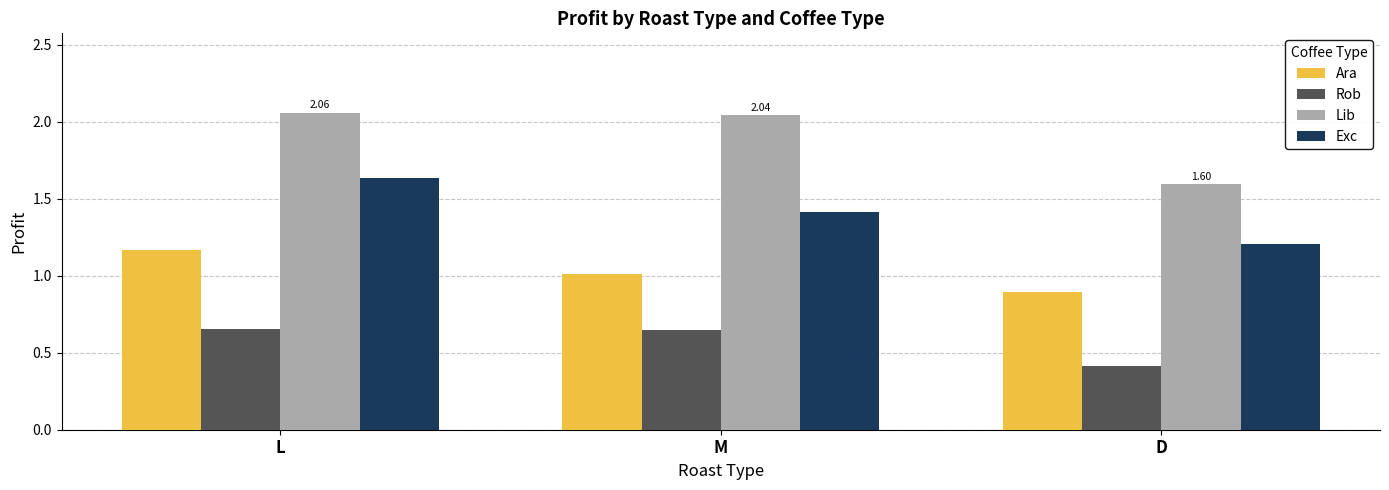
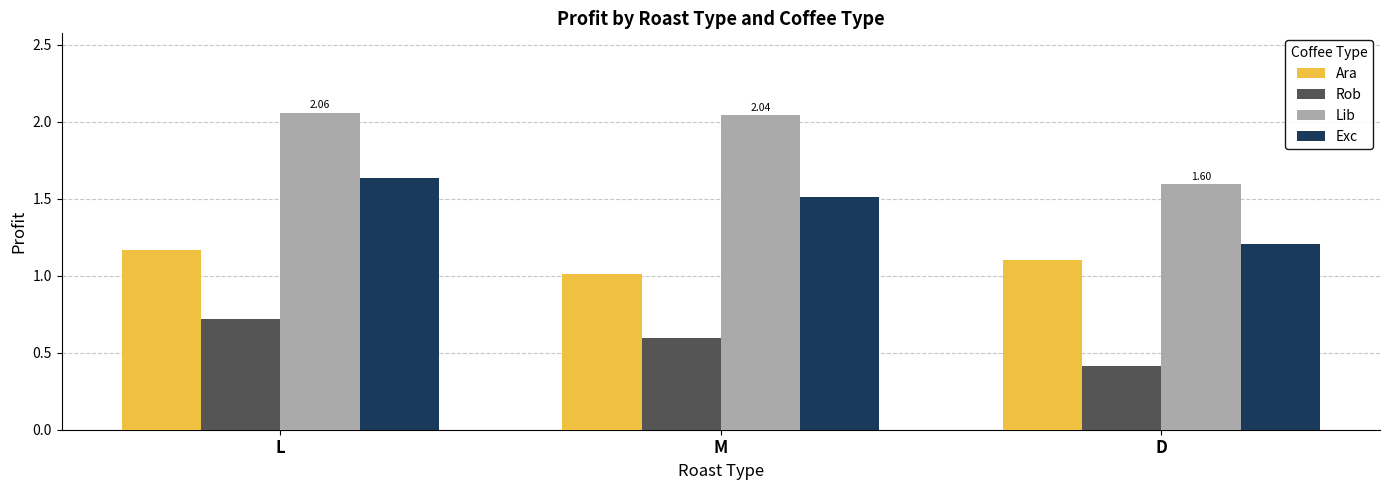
  {
    "Ara": {
      "L": 1.17,
      "M": 1.01,
-     "D": 0.90
+     "D": 1.10
    },
    "Rob": {
-     "L": 0.65,
-     "M": 0.65,
+     "L": 0.72,
+     "M": 0.60,
      "D": 0.41
    },
    "Lib": {
      "L": 2.06,
      "M": 2.04,
      "D": 1.60
    },
    "Exc": {
      "L": 1.63,
-     "M": 1.42,
+     "M": 1.51,
      "D": 1.20
    }
  }
